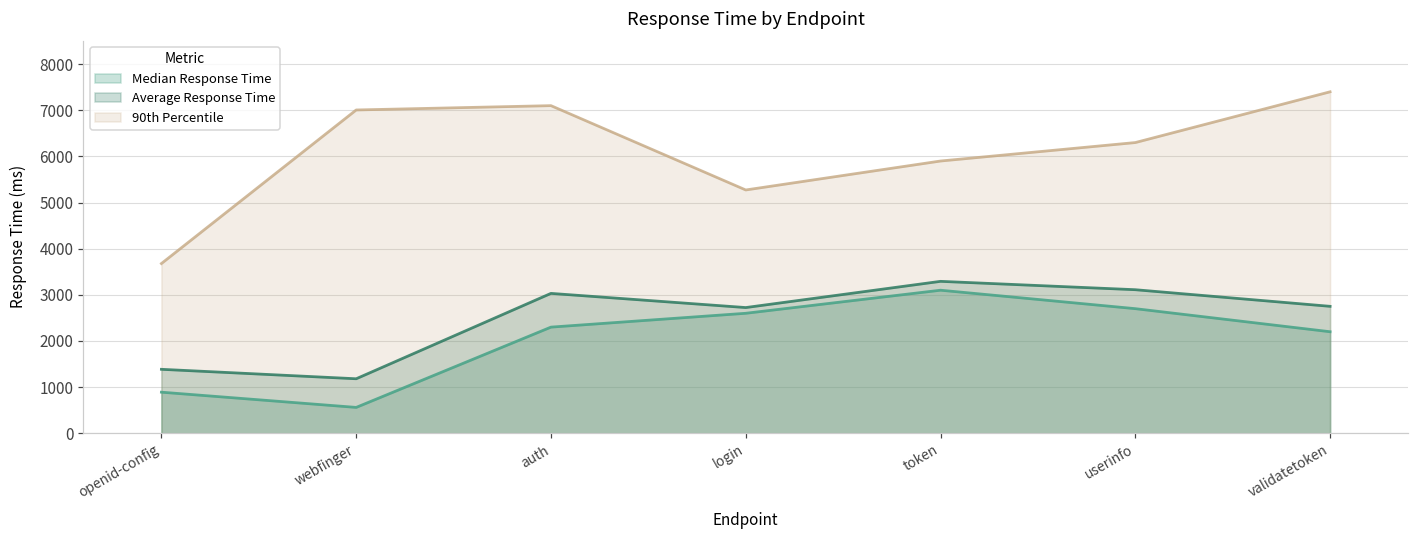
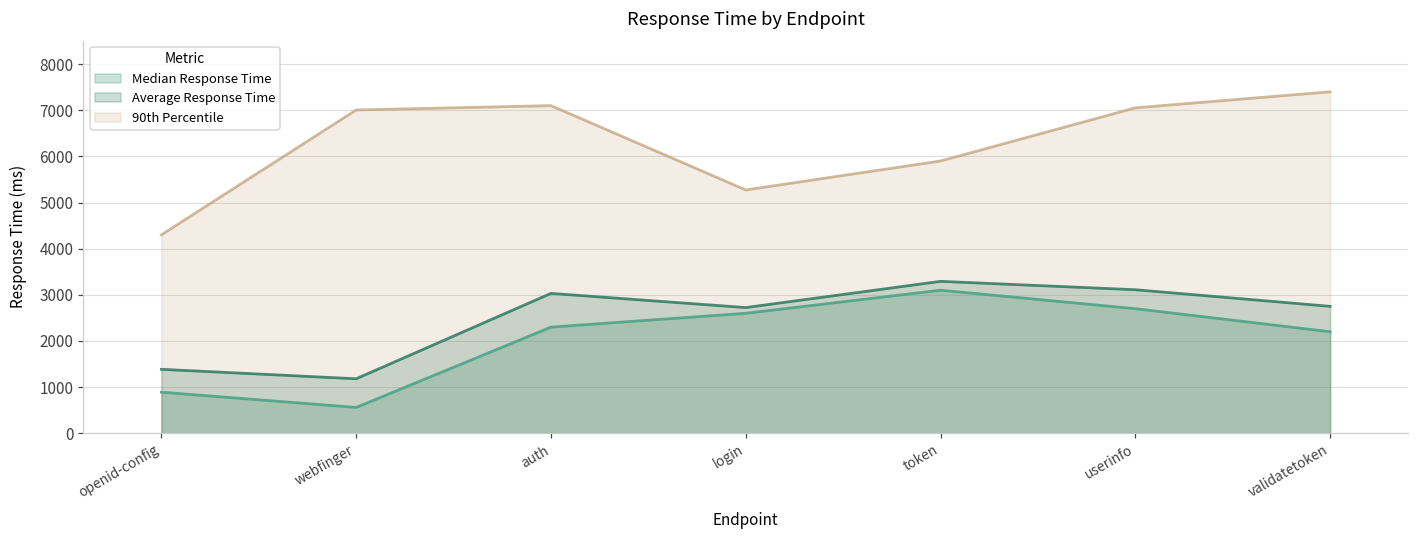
  {
    "90th Percentile": {
-     "openid-config": 3700,
+     "openid-config": 4300,
      "webfinger": 7000,
      "auth": 7100,
      "login": 5300,
      "token": 5900,
-     "userinfo": 6300,
+     "userinfo": 7100,
      "validatetoken": 7400
    }
  }
